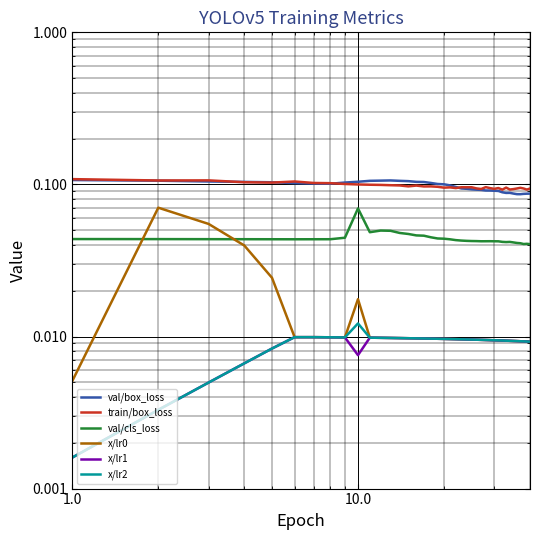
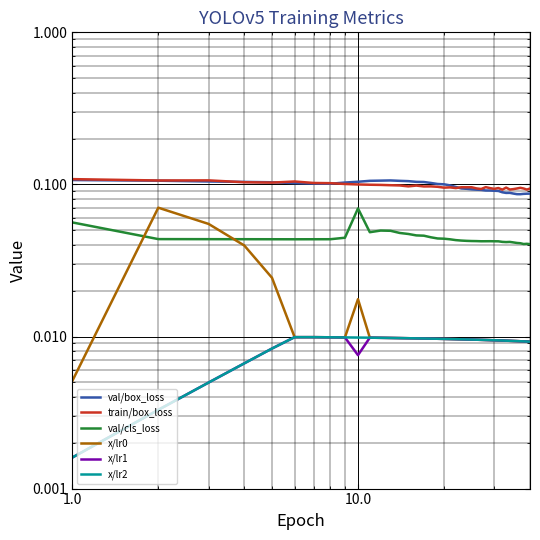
  {
    "val/box_loss": {
      "10.0": 0.10
    },
    "train/box_loss": {
      "10.0": 0.10
    },
    "val/cls_loss": {
-     "1.0": 0.044,
+     "1.0": 0.056,
      "10.0": 0.07
    },
    "x/lr0": {
      "1.0": 0.005,
      "10.0": 0.018
    },
    "x/lr1": {
      "10.0": 0.008
    },
    "x/lr2": {
-     "10.0": 0.012
+     "10.0": 0.010
    }
  }
